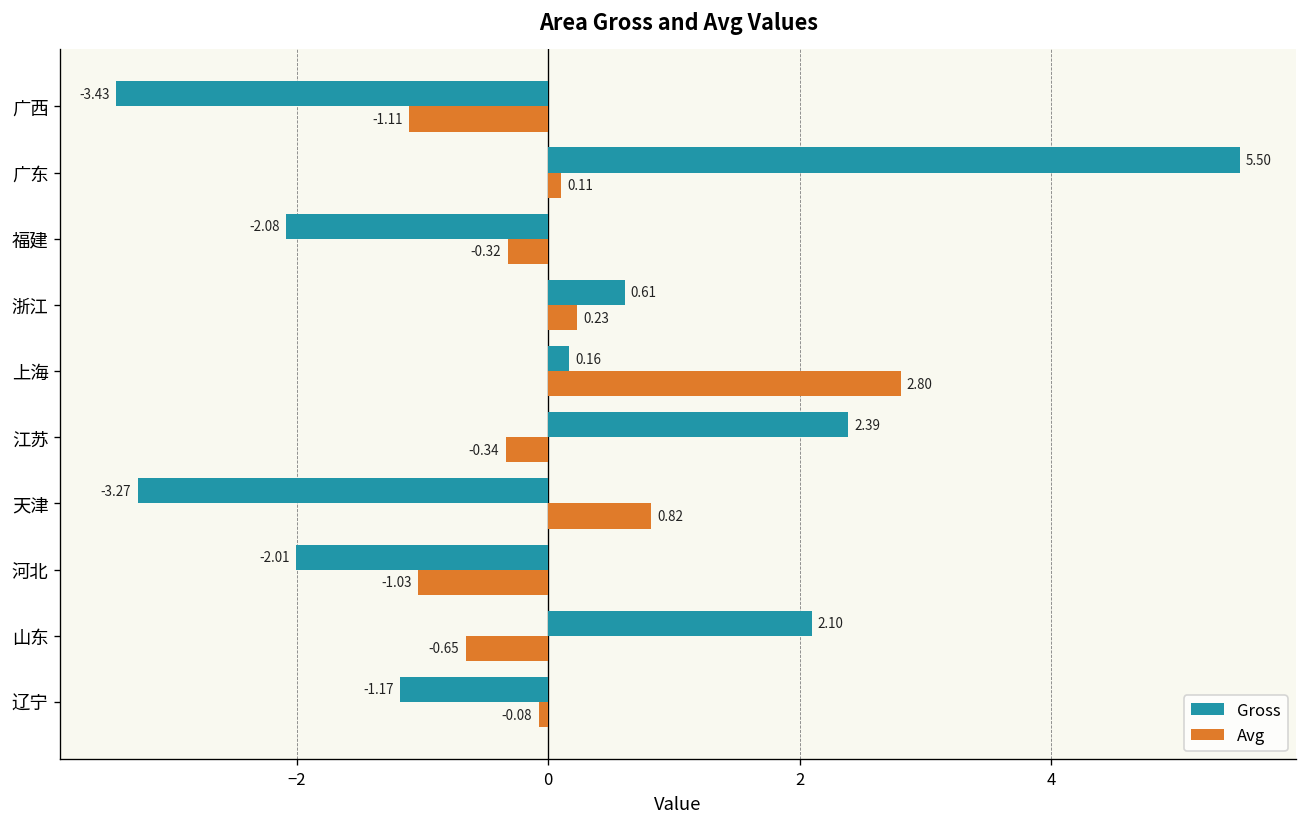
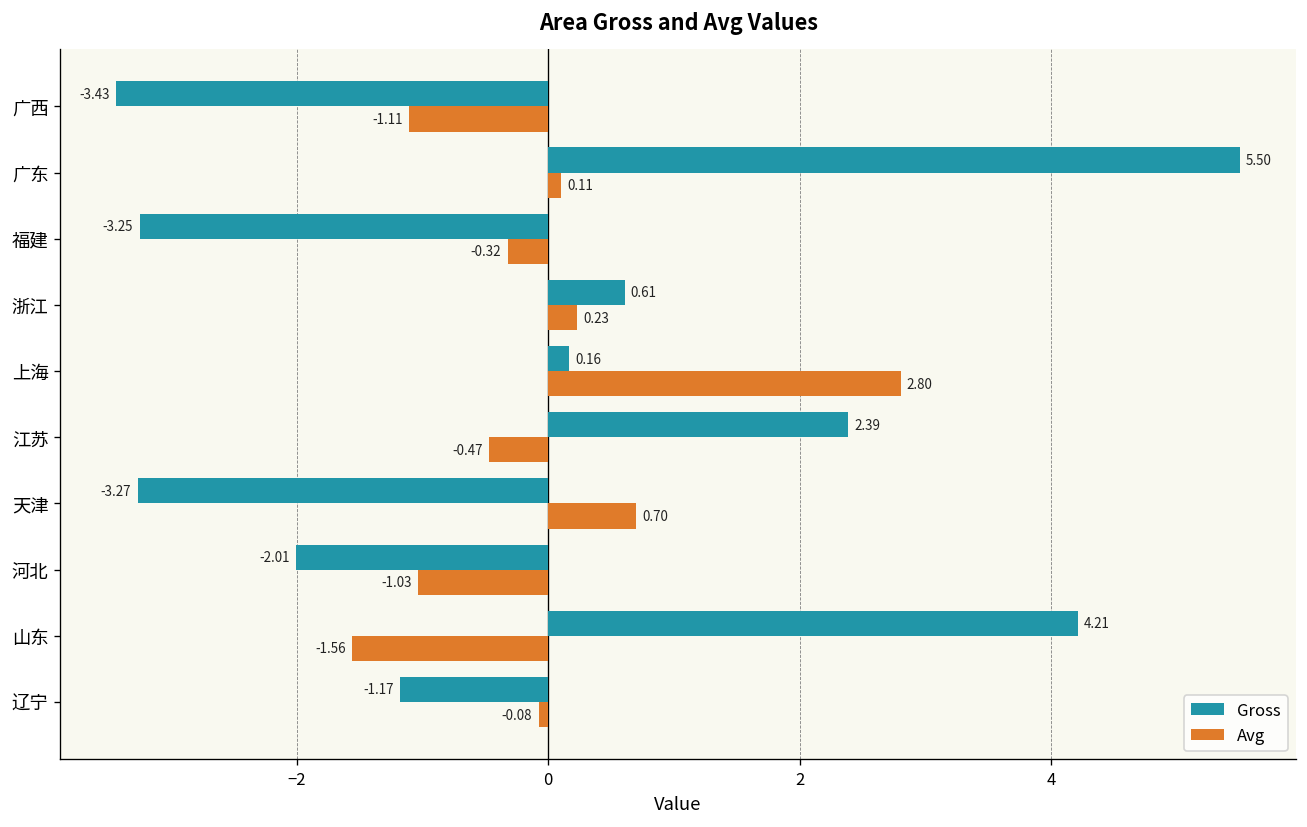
  {
    "Gross": {
      "广西": -3.43,
      "广东": 5.50,
-     "福建": -2.08,
+     "福建": -3.25,
      "浙江": 0.61,
      "上海": 0.16,
      "江苏": 2.39,
      "天津": -3.27,
      "河北": -2.01,
-     "山东": 2.10,
+     "山东": 4.21,
      "辽宁": -1.17
    },
    "Avg": {
      "广西": -1.11,
      "广东": 0.11,
      "福建": -0.32,
      "浙江": 0.23,
      "上海": 2.80,
-     "江苏": -0.34,
-     "天津": 0.82,
+     "江苏": -0.47,
+     "天津": 0.70,
      "河北": -1.03,
-     "山东": -0.65,
+     "山东": -1.56,
      "辽宁": -0.08
    }
  }
